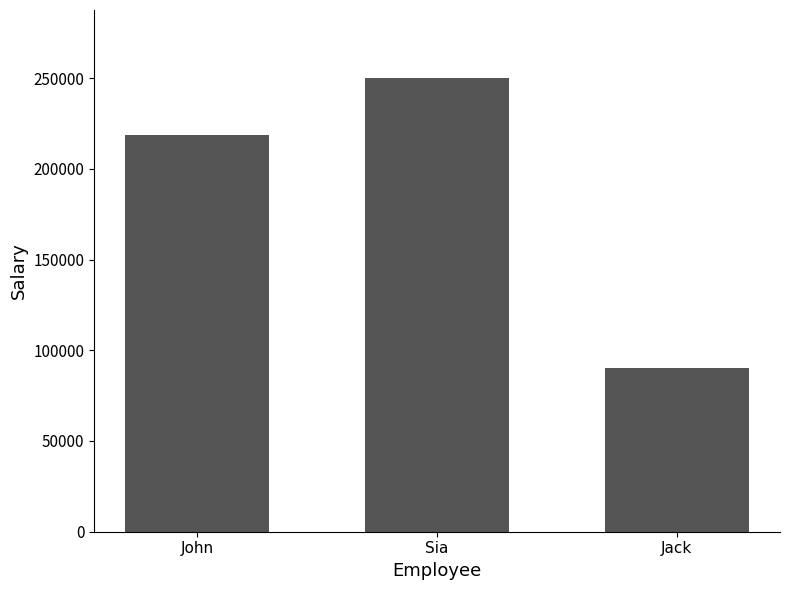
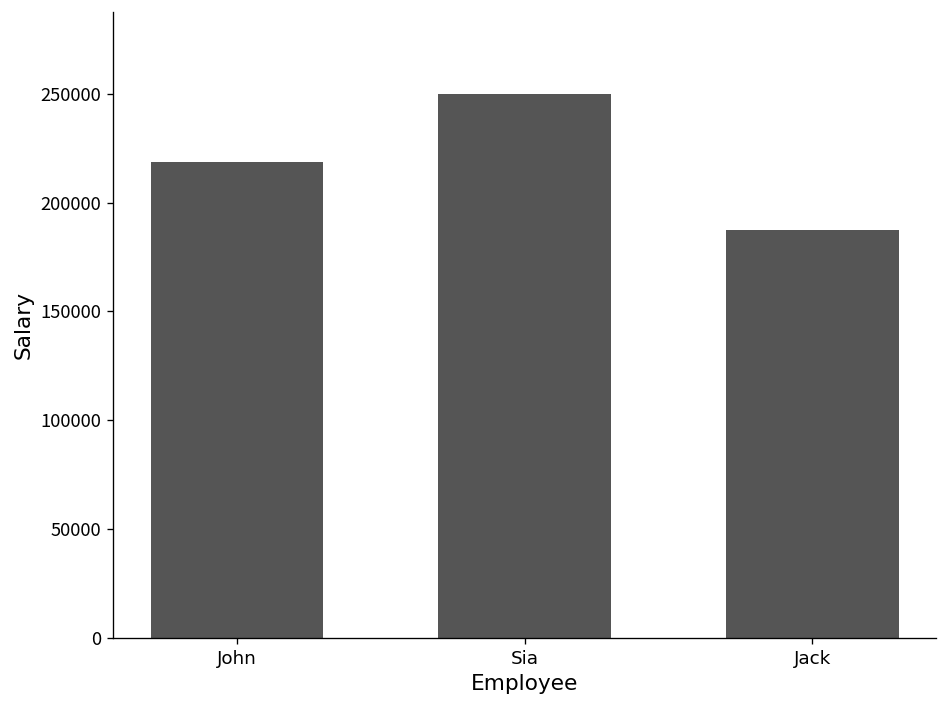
  {
    "John": 219000,
    "Sia": 250000,
-   "Jack": 90000
+   "Jack": 187000
  }
